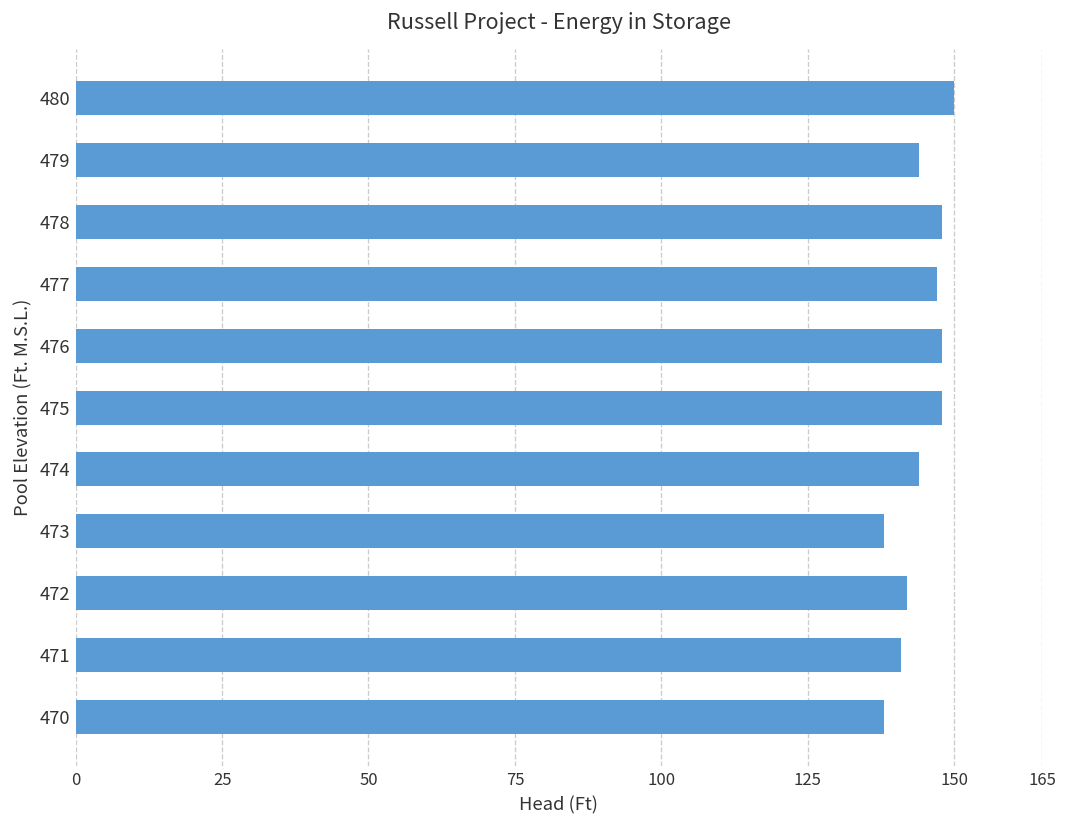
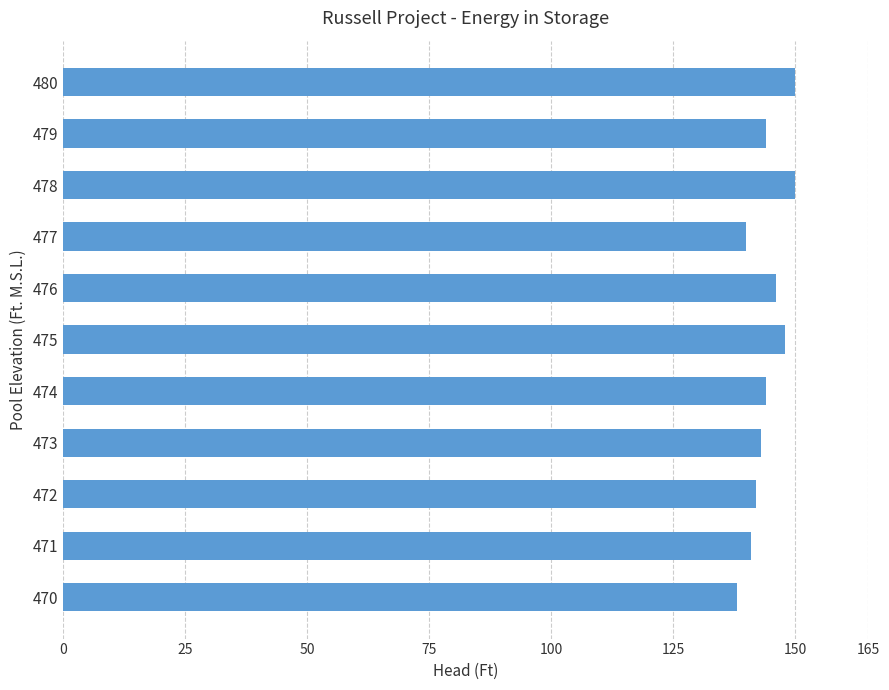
  {
    "480": 150,
    "479": 144,
-   "478": 148,
-   "477": 147,
-   "476": 148,
+   "478": 150,
+   "477": 140,
+   "476": 146,
    "475": 148,
    "474": 144,
-   "473": 138,
+   "473": 143,
    "472": 142,
    "471": 141,
    "470": 138
  }
